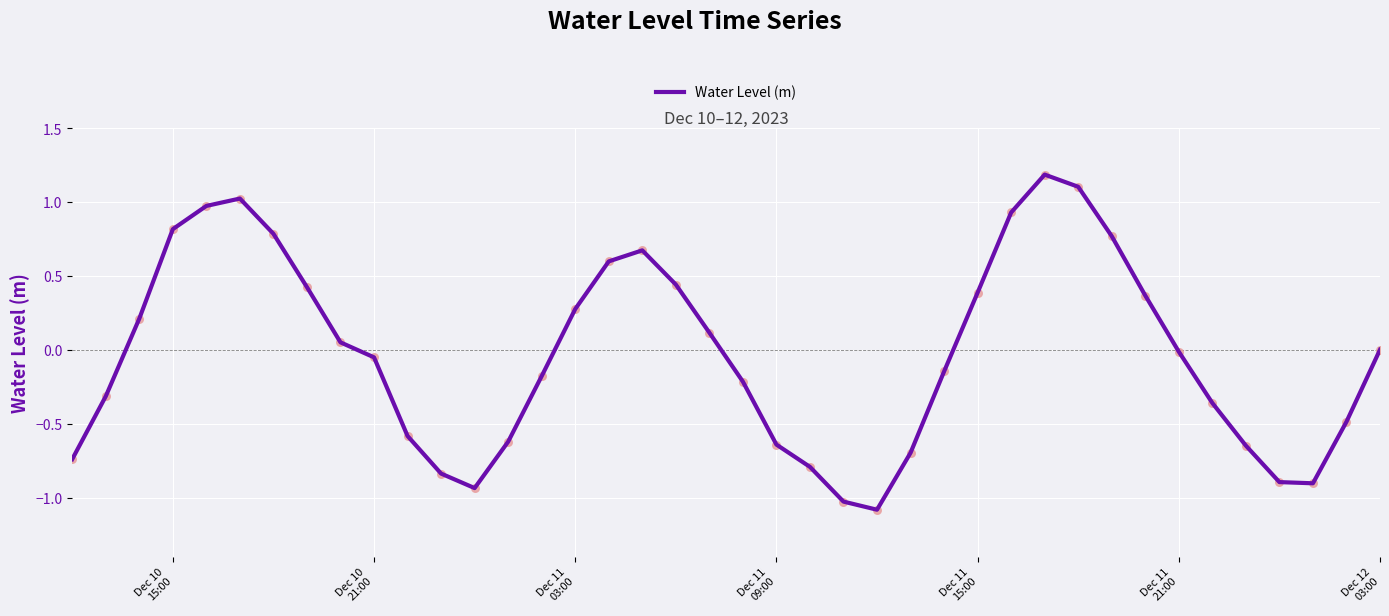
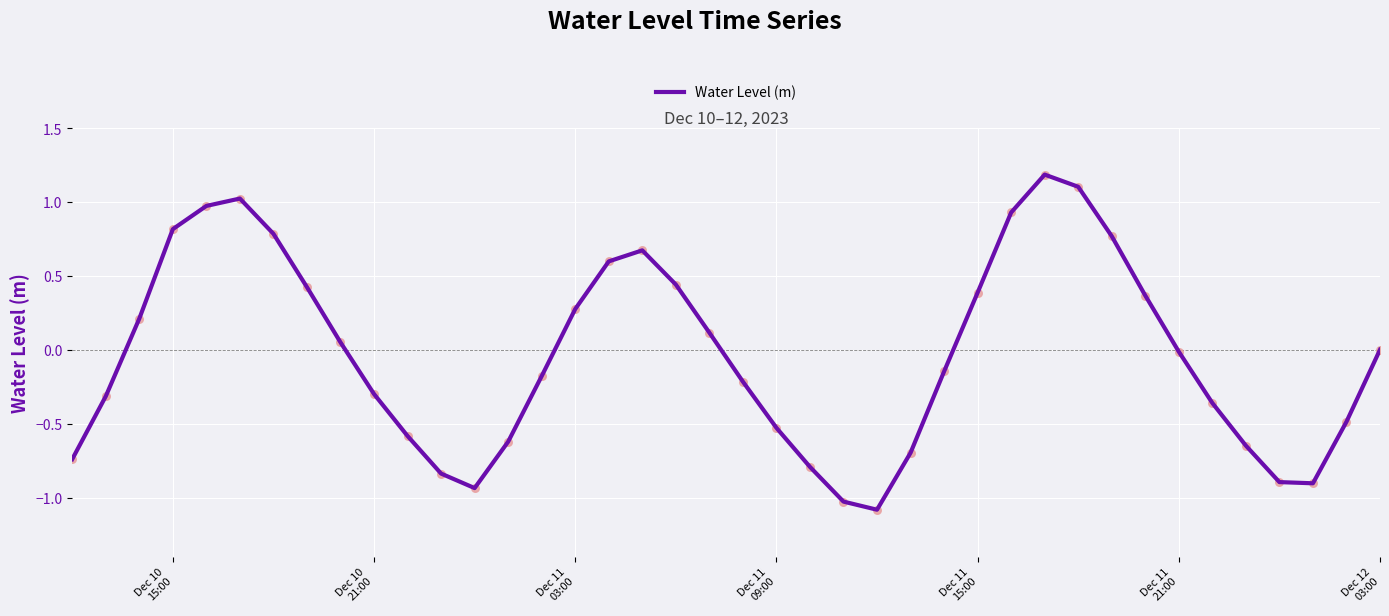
  {
    "Dec 10 15:00": 0.82,
-   "Dec 10 21:00": -0.05,
+   "Dec 10 21:00": -0.30,
    "Dec 11 03:00": 0.28,
-   "Dec 11 09:00": -0.64,
+   "Dec 11 09:00": -0.53,
    "Dec 11 15:00": 0.39,
    "Dec 11 21:00": -0.01,
    "Dec 12 03:00": 0.00
  }
